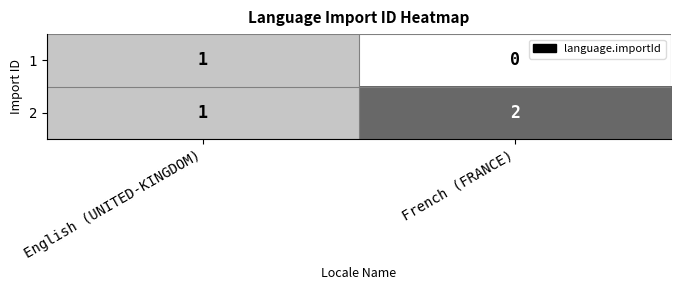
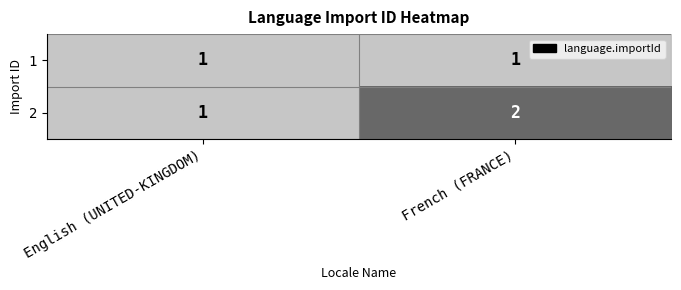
  {
    "1": {
      "English (UNITED-KINGDOM)": 1,
-     "French (FRANCE)": 0
+     "French (FRANCE)": 1
    },
    "2": {
      "English (UNITED-KINGDOM)": 1,
      "French (FRANCE)": 2
    }
  }
